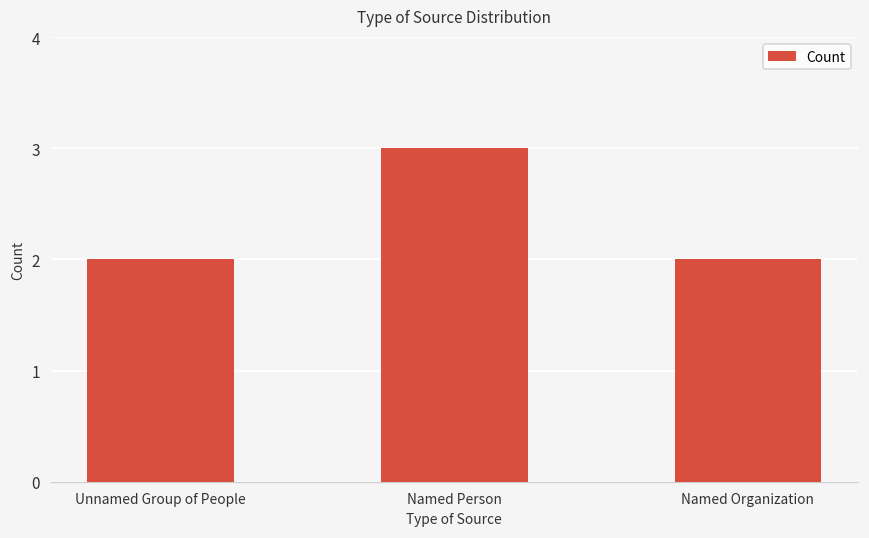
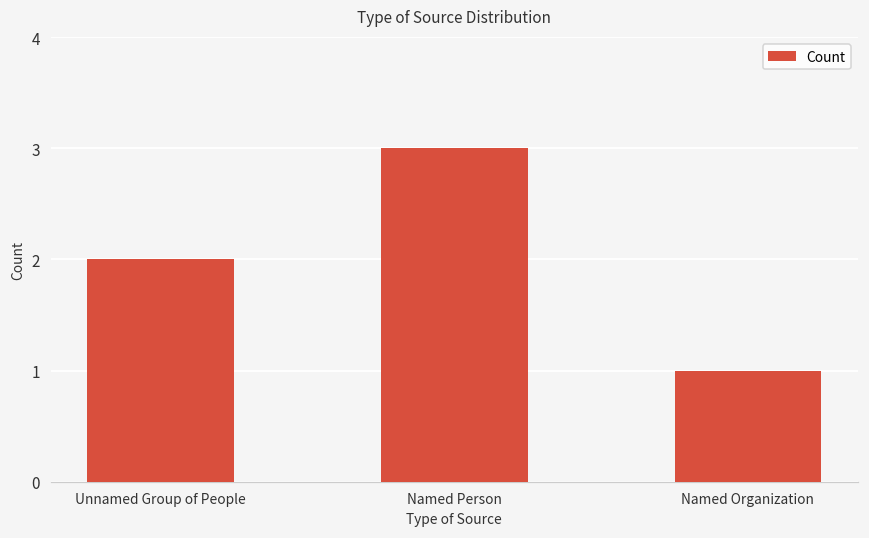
  {
    "Unnamed Group of People": 2,
    "Named Person": 3,
-   "Named Organization": 2
+   "Named Organization": 1
  }
